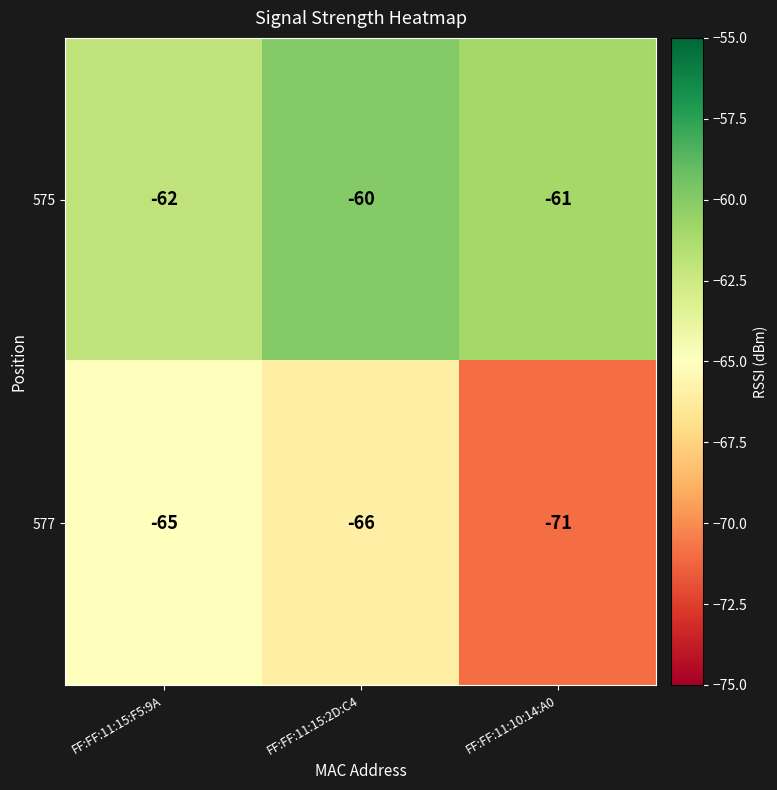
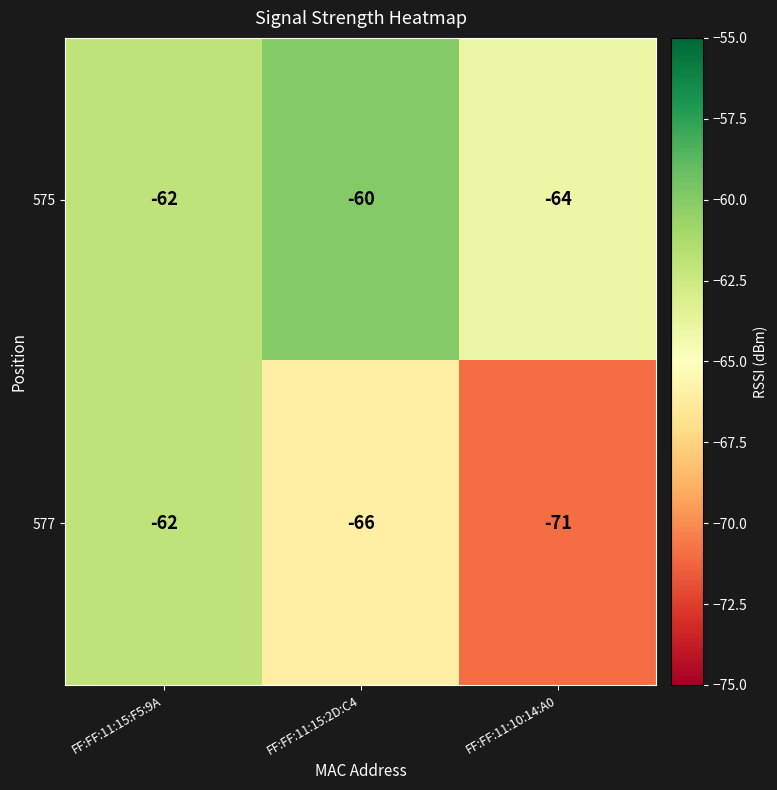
  {
    "575": {
      "FF:FF:11:15:F5:9A": -62,
      "FF:FF:11:15:2D:C4": -60,
-     "FF:FF:11:10:14:A0": -61
+     "FF:FF:11:10:14:A0": -64
    },
    "577": {
-     "FF:FF:11:15:F5:9A": -65,
+     "FF:FF:11:15:F5:9A": -62,
      "FF:FF:11:15:2D:C4": -66,
      "FF:FF:11:10:14:A0": -71
    }
  }
